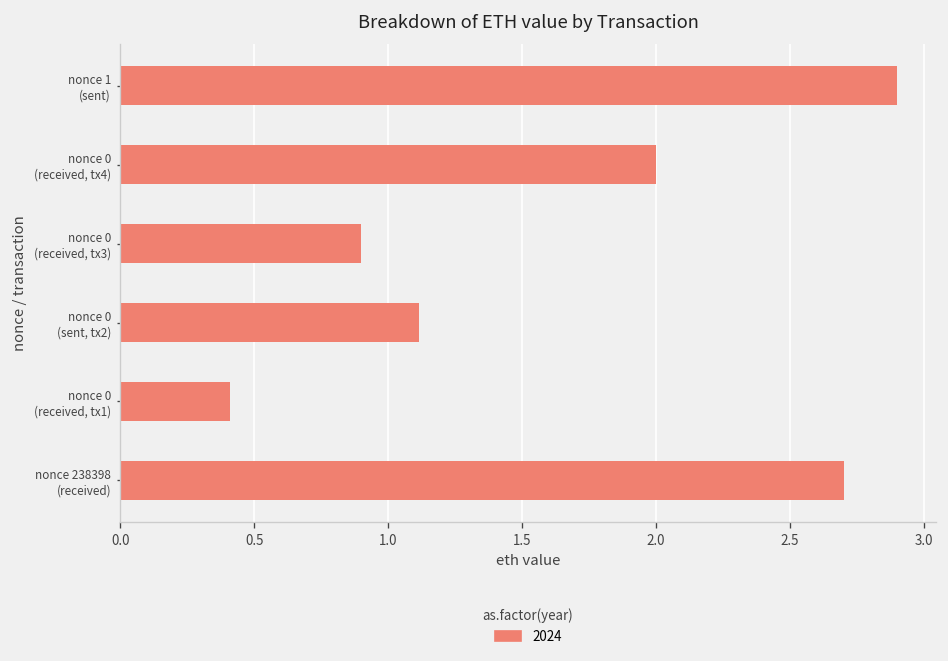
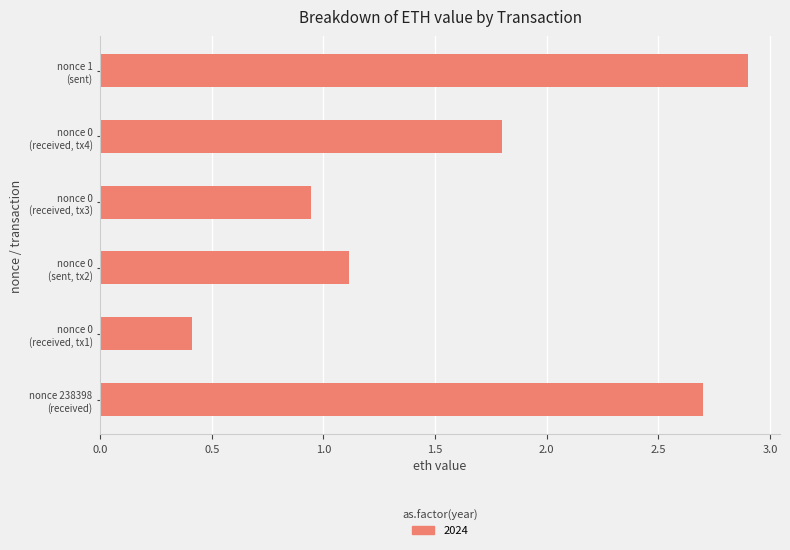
  {
    "nonce 1 (sent)": 2.90,
-   "nonce 0 (received, tx4)": 2.0,
-   "nonce 0 (received, tx3)": 0.90,
+   "nonce 0 (received, tx4)": 1.8,
+   "nonce 0 (received, tx3)": 0.94,
    "nonce 0 (sent, tx2)": 1.12,
    "nonce 0 (received, tx1)": 0.41,
    "nonce 238398 (received)": 2.70
  }
